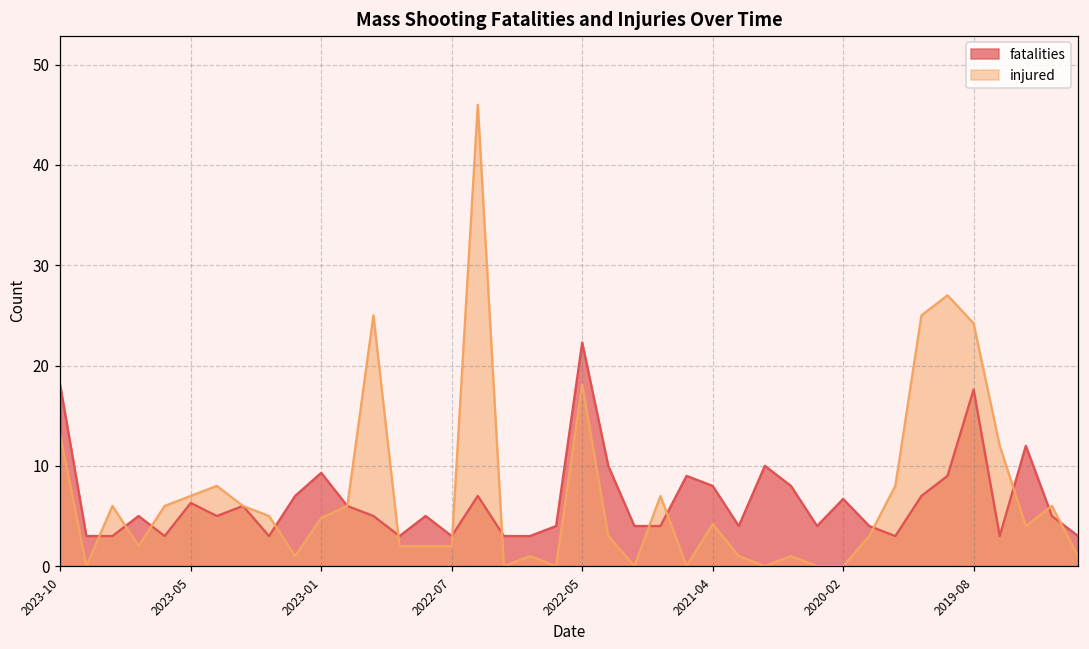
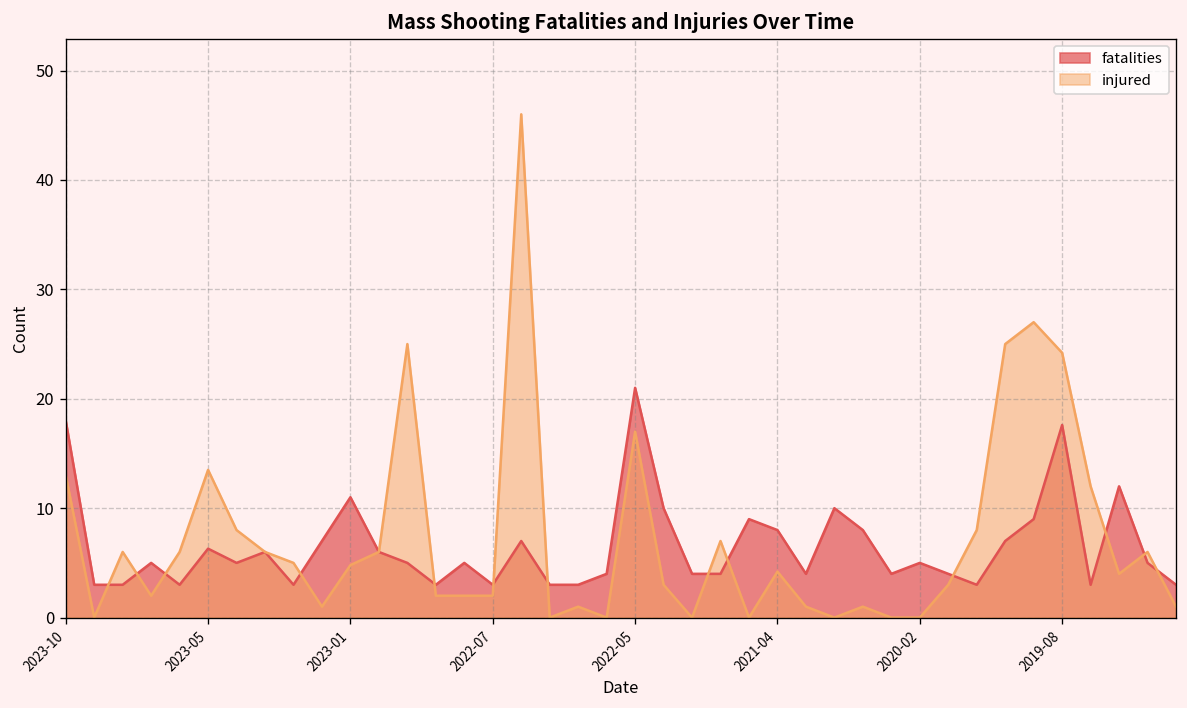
  {
    "fatalities": {
      "2023-10": 18,
      "2023-05": 6,
-     "2023-01": 9,
+     "2023-01": 11,
      "2022-07": 3,
-     "2022-05": 22,
+     "2022-05": 21,
      "2021-04": 8,
-     "2020-02": 7,
+     "2020-02": 5,
      "2019-08": 18
    },
    "injured": {
      "2023-10": 13,
-     "2023-05": 7,
+     "2023-05": 14,
      "2023-01": 5,
      "2022-07": 2,
-     "2022-05": 18,
+     "2022-05": 17,
      "2021-04": 4,
      "2020-02": 0,
      "2019-08": 24
    }
  }
